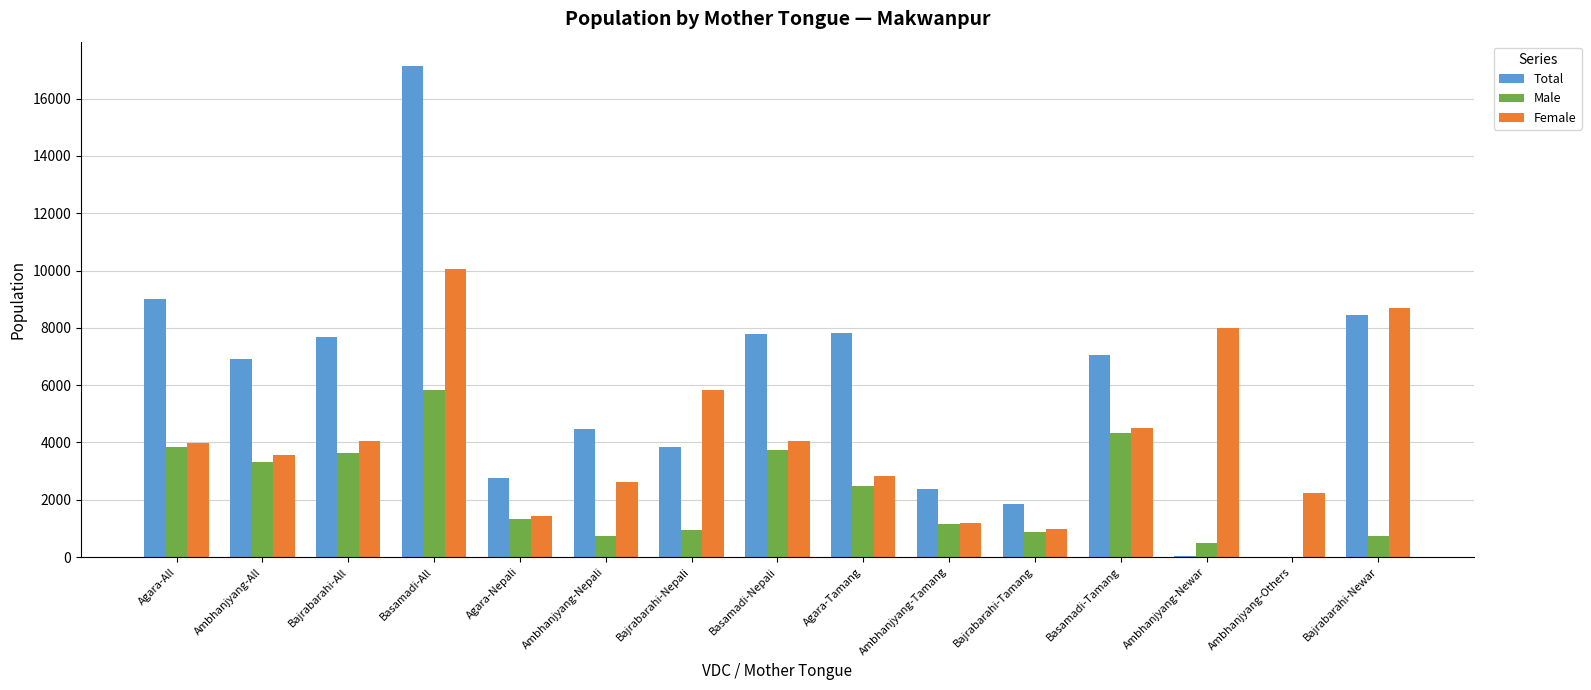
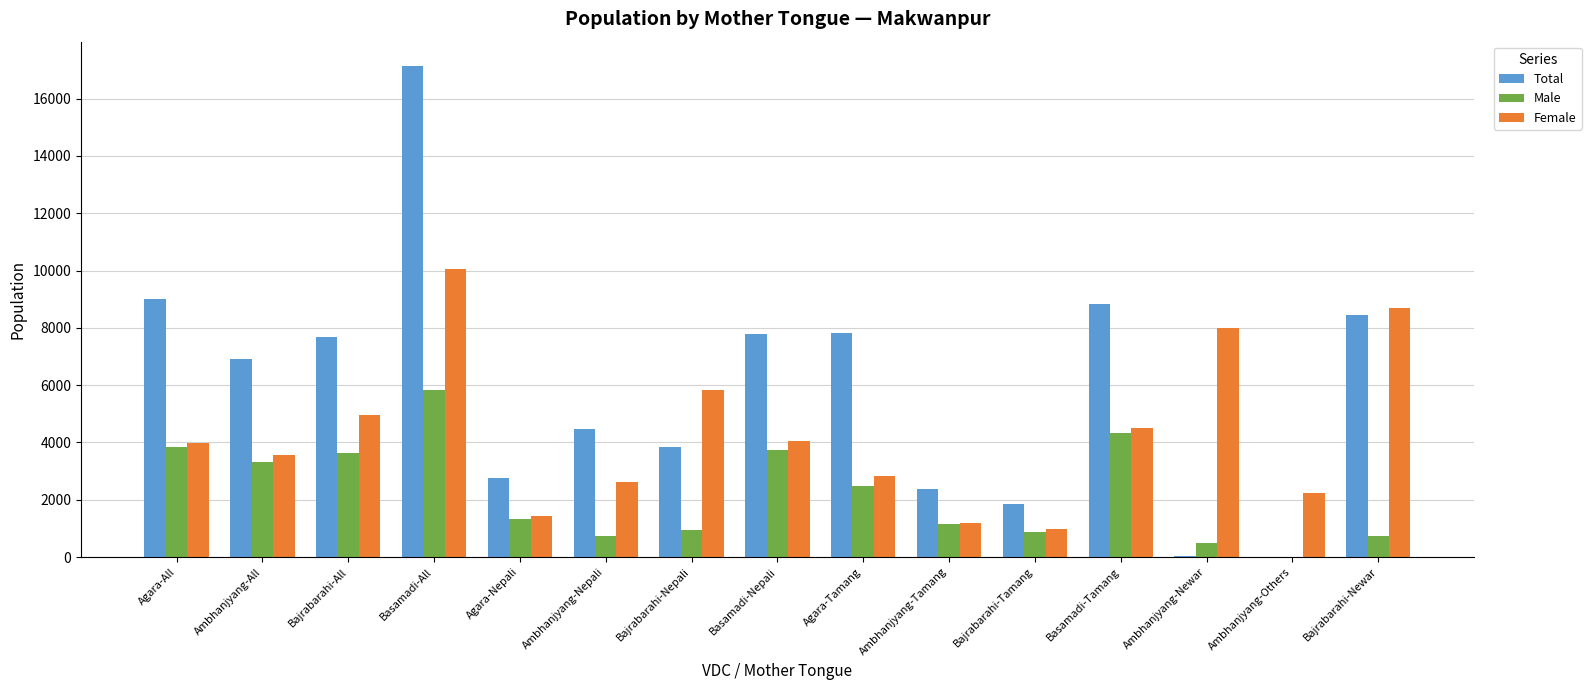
  {
    "Total": {
      "Agara-All": 9000,
      "Ambhanjyang-All": 6900,
      "Bajrabarahi-All": 7700,
      "Basamadi-All": 17100,
      "Agara-Nepali": 2800,
      "Ambhanjyang-Nepali": 4500,
      "Bajrabarahi-Nepali": 3800,
      "Basamadi-Nepali": 7800,
      "Agara-Tamang": 7800,
      "Ambhanjyang-Tamang": 2400,
      "Bajrabarahi-Tamang": 1900,
-     "Basamadi-Tamang": 7100,
+     "Basamadi-Tamang": 8800,
      "Bajrabarahi-Newar": 8400
    },
    "Male": {
      "Agara-All": 3900,
      "Ambhanjyang-All": 3300,
      "Bajrabarahi-All": 3600,
      "Basamadi-All": 5800,
      "Agara-Nepali": 1300,
      "Ambhanjyang-Nepali": 700,
      "Bajrabarahi-Nepali": 1000,
      "Basamadi-Nepali": 3700,
      "Agara-Tamang": 2500,
      "Ambhanjyang-Tamang": 1200,
      "Bajrabarahi-Tamang": 900,
      "Basamadi-Tamang": 4300,
      "Ambhanjyang-Newar": 500,
      "Bajrabarahi-Newar": 700
    },
    "Female": {
      "Agara-All": 4000,
      "Ambhanjyang-All": 3600,
-     "Bajrabarahi-All": 4100,
+     "Bajrabarahi-All": 5000,
      "Basamadi-All": 10100,
      "Agara-Nepali": 1400,
      "Ambhanjyang-Nepali": 2600,
      "Bajrabarahi-Nepali": 5800,
      "Basamadi-Nepali": 4000,
      "Agara-Tamang": 2800,
      "Ambhanjyang-Tamang": 1200,
      "Bajrabarahi-Tamang": 1000,
      "Basamadi-Tamang": 4500,
      "Ambhanjyang-Newar": 8000,
      "Ambhanjyang-Others": 2200,
      "Bajrabarahi-Newar": 8700
    }
  }
